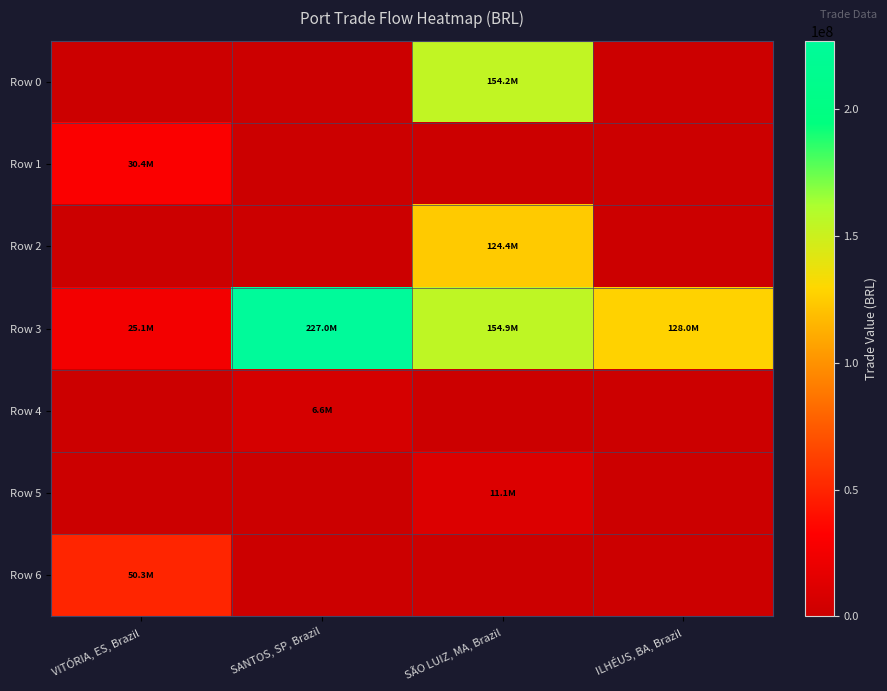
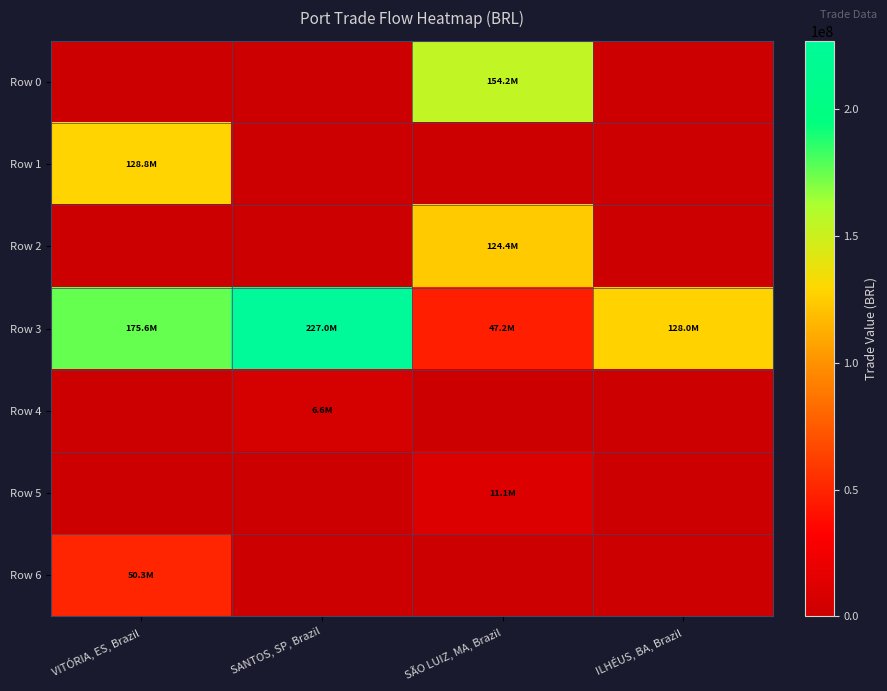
  {
    "Row 0": {
      "SÃO LUIZ, MA, Brazil": "154.2M"
    },
    "Row 1": {
-     "VITÓRIA, ES, Brazil": "30.4M"
+     "VITÓRIA, ES, Brazil": "128.8M"
    },
    "Row 2": {
      "SÃO LUIZ, MA, Brazil": "124.4M"
    },
    "Row 3": {
-     "VITÓRIA, ES, Brazil": "25.1M",
+     "VITÓRIA, ES, Brazil": "175.6M",
      "SANTOS, SP, Brazil": "227.0M",
-     "SÃO LUIZ, MA, Brazil": "154.9M",
+     "SÃO LUIZ, MA, Brazil": "47.2M",
      "ILHÉUS, BA, Brazil": "128.0M"
    },
    "Row 4": {
      "SANTOS, SP, Brazil": "6.6M"
    },
    "Row 5": {
      "SÃO LUIZ, MA, Brazil": "11.1M"
    },
    "Row 6": {
      "VITÓRIA, ES, Brazil": "50.3M"
    }
  }
